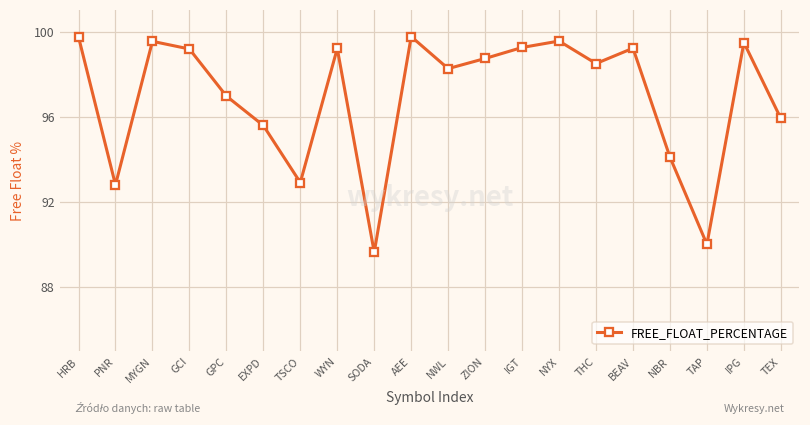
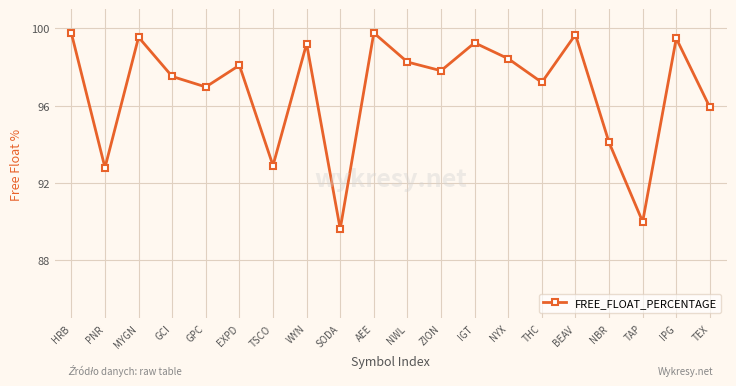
  {
    "HRB": 99.8,
    "PNR": 92.8,
    "MYGN": 99.5,
-   "GCI": 99.2,
+   "GCI": 97.5,
    "GPC": 97.0,
-   "EXPD": 95.6,
+   "EXPD": 98.1,
    "TSCO": 92.9,
    "WYN": 99.2,
    "SODA": 89.6,
    "AEE": 99.8,
    "NWL": 98.3,
-   "ZION": 98.7,
+   "ZION": 97.8,
    "IGT": 99.3,
-   "NYX": 99.6,
-   "THC": 98.5,
-   "BEAV": 99.2,
+   "NYX": 98.4,
+   "THC": 97.2,
+   "BEAV": 99.7,
    "NBR": 94.1,
    "TAP": 90.0,
    "IPG": 99.5,
    "TEX": 95.9
  }
